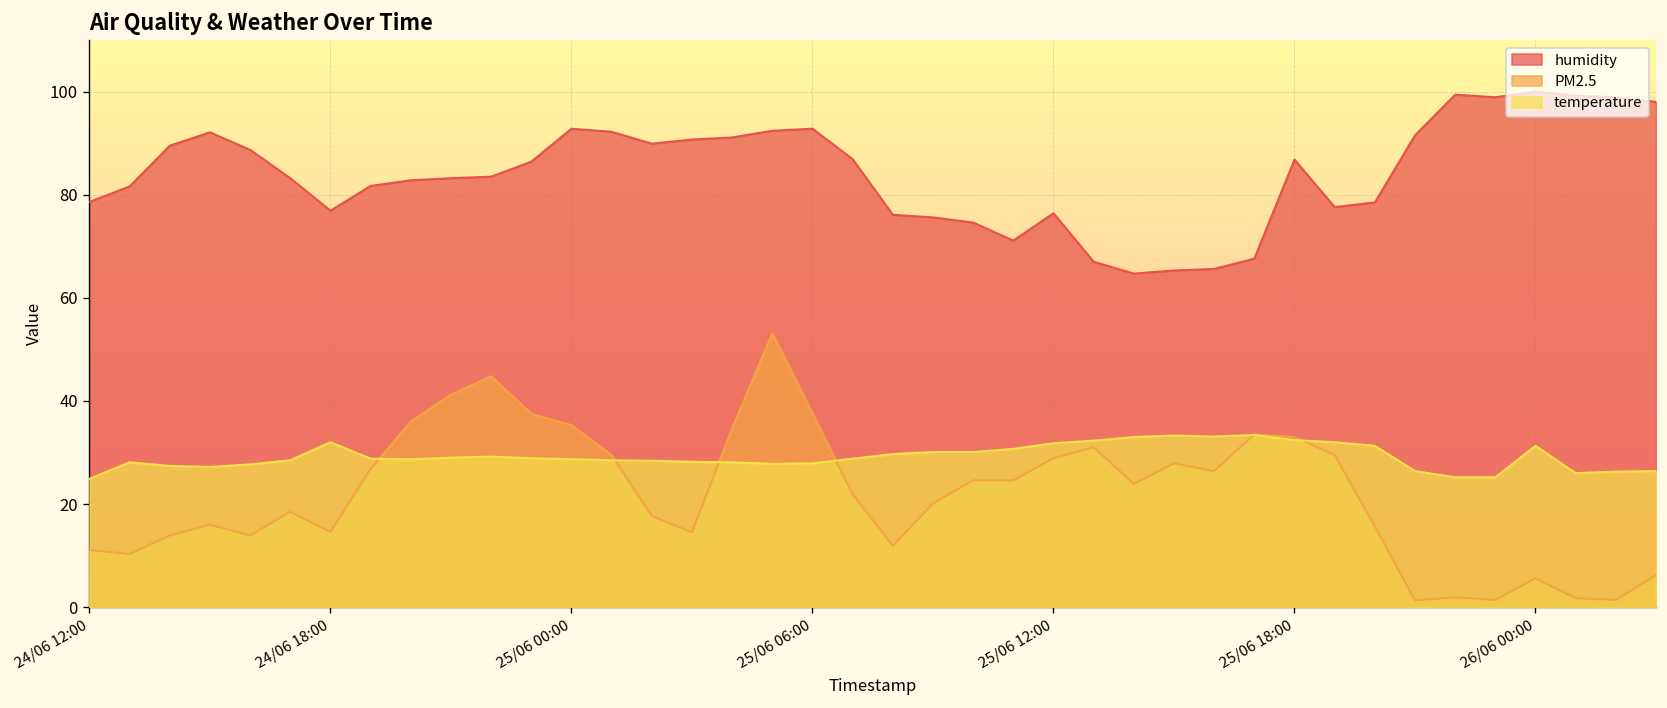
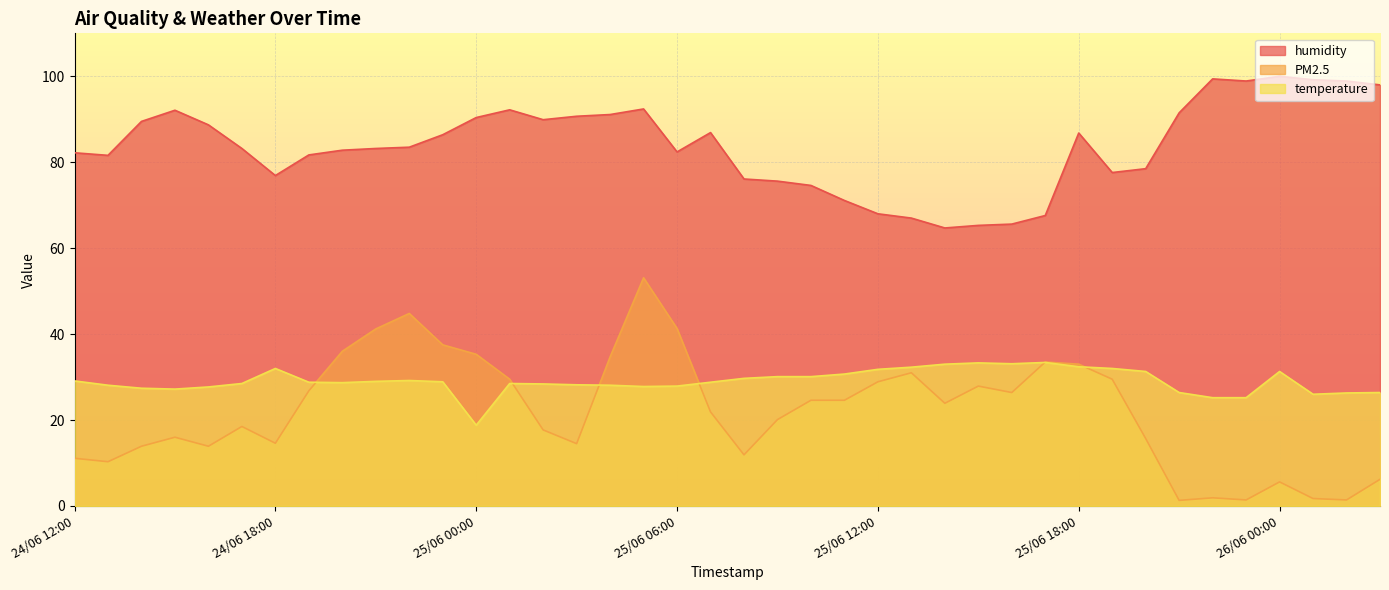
  {
    "humidity": {
-     "24/06 12:00": 79,
+     "24/06 12:00": 82,
      "24/06 18:00": 77,
-     "25/06 00:00": 93,
-     "25/06 06:00": 93,
-     "25/06 12:00": 76,
+     "25/06 00:00": 90,
+     "25/06 06:00": 82,
+     "25/06 12:00": 68,
      "25/06 18:00": 87
    },
    "PM2.5": {
      "24/06 12:00": 11,
      "24/06 18:00": 15,
      "25/06 00:00": 35,
-     "25/06 06:00": 38,
+     "25/06 06:00": 41,
      "25/06 12:00": 29,
      "25/06 18:00": 33,
      "26/06 00:00": 6
    },
    "temperature": {
-     "24/06 12:00": 25,
+     "24/06 12:00": 29,
      "24/06 18:00": 32,
-     "25/06 00:00": 29,
+     "25/06 00:00": 19,
      "25/06 06:00": 28,
      "25/06 12:00": 32,
      "25/06 18:00": 32,
      "26/06 00:00": 31
    }
  }
